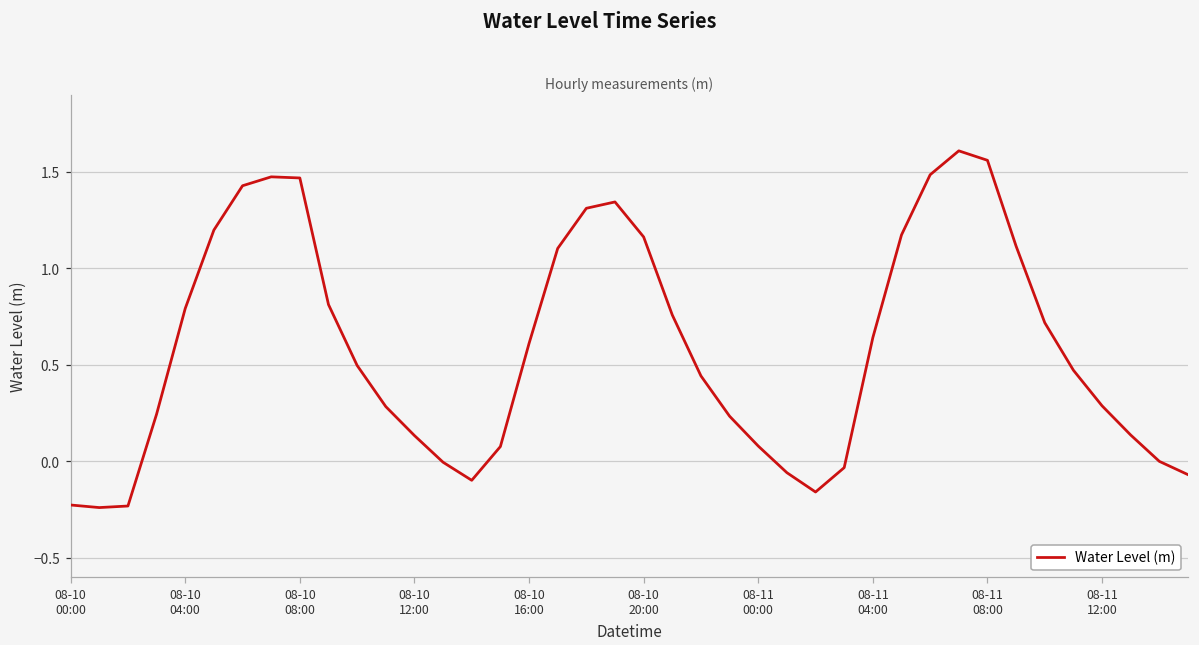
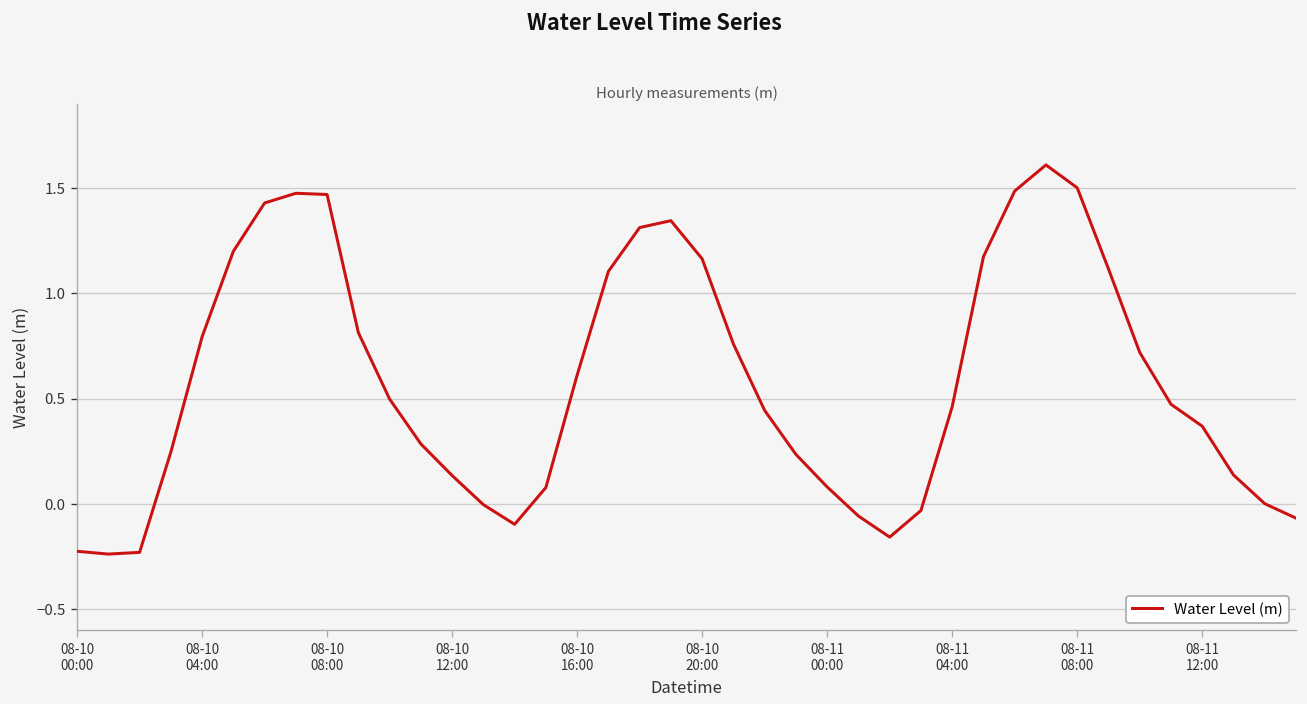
  {
    "08-10 00:00": -0.23,
    "08-10 04:00": 0.79,
    "08-10 08:00": 1.47,
    "08-10 12:00": 0.13,
    "08-10 16:00": 0.61,
    "08-10 20:00": 1.16,
    "08-11 00:00": 0.08,
-   "08-11 04:00": 0.64,
-   "08-11 08:00": 1.56,
-   "08-11 12:00": 0.29
+   "08-11 04:00": 0.46,
+   "08-11 08:00": 1.50,
+   "08-11 12:00": 0.37
  }
